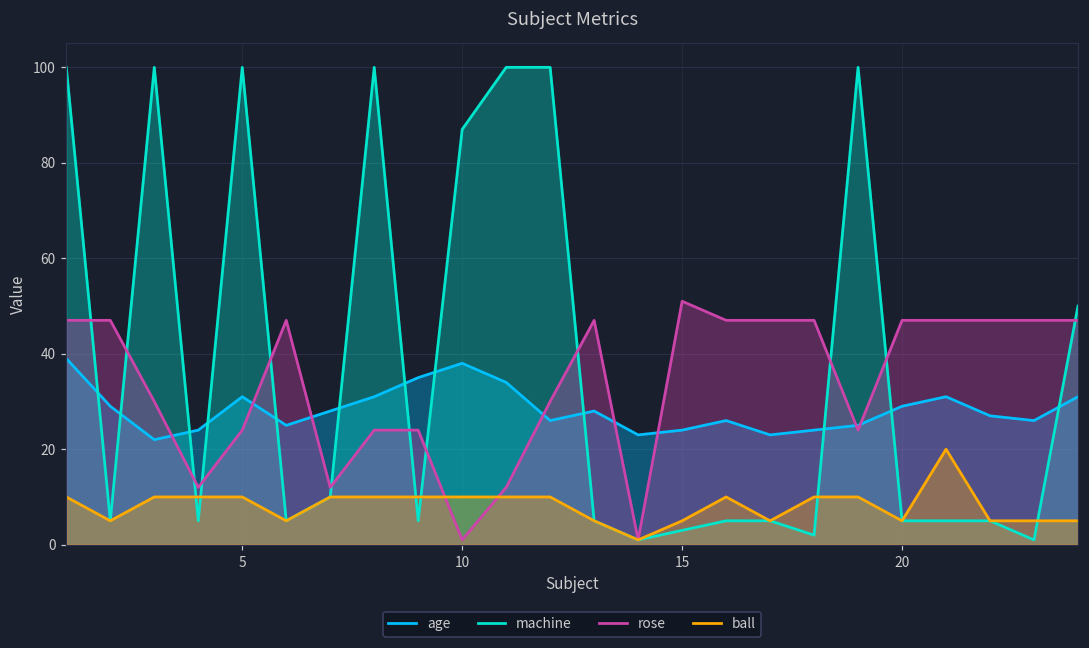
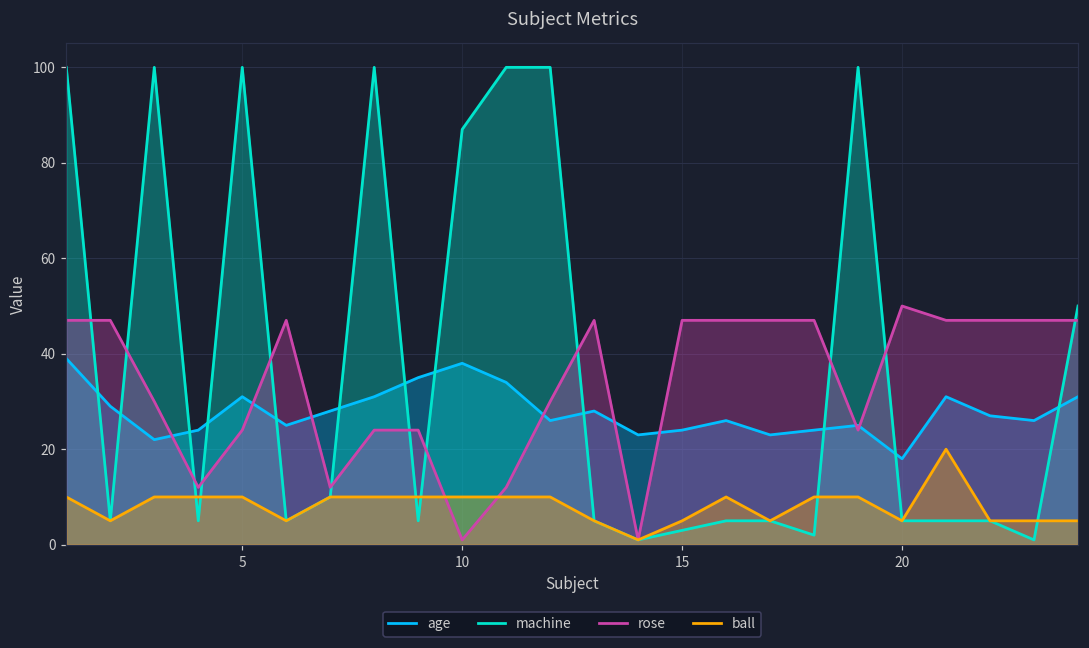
  {
    "age": {
      "5": 31,
      "10": 38,
      "15": 24,
-     "20": 29
+     "20": 18
    },
    "machine": {
      "5": 100,
      "10": 87,
      "15": 3
    },
    "rose": {
      "5": 24,
      "10": 1,
-     "15": 51,
-     "20": 47
+     "15": 47,
+     "20": 50
    },
    "ball": {
      "5": 10,
      "10": 10,
      "15": 5
    }
  }
